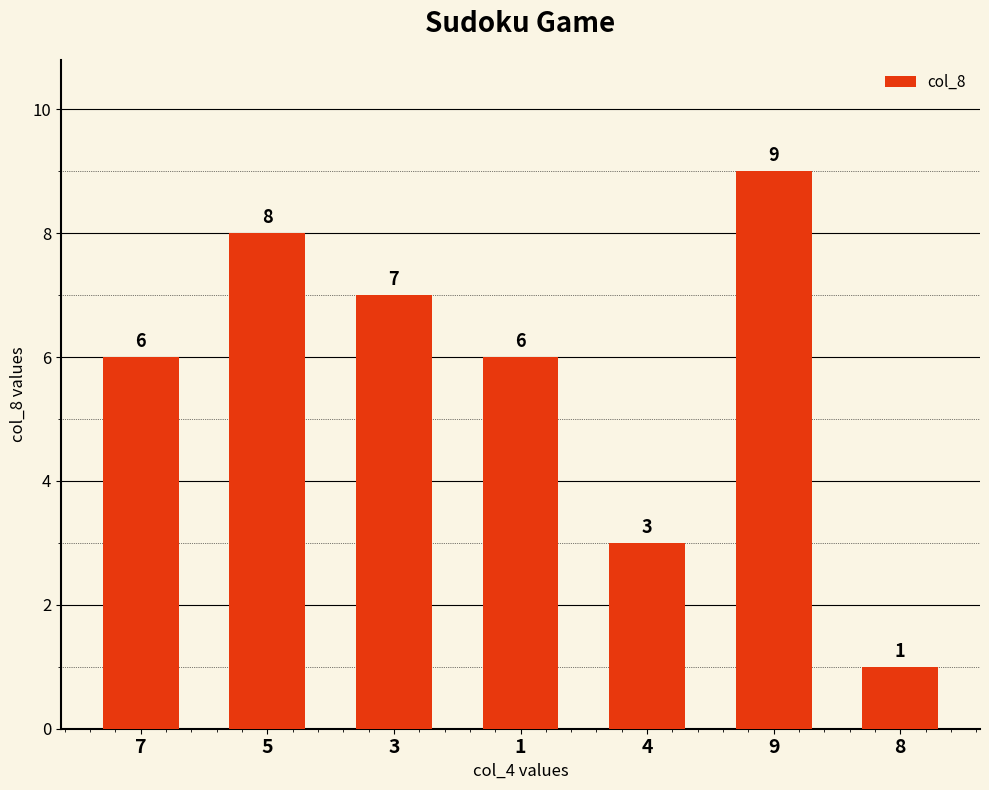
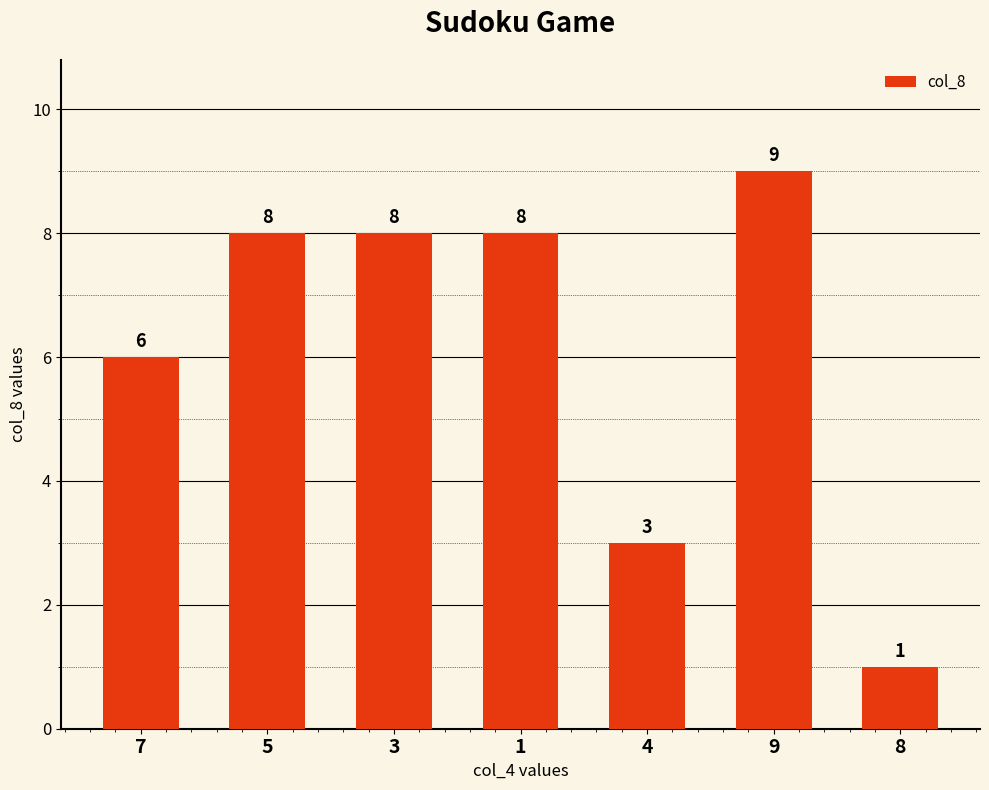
  {
    "7": 6,
    "5": 8,
-   "3": 7,
-   "1": 6,
+   "3": 8,
+   "1": 8,
    "4": 3,
    "9": 9,
    "8": 1
  }
